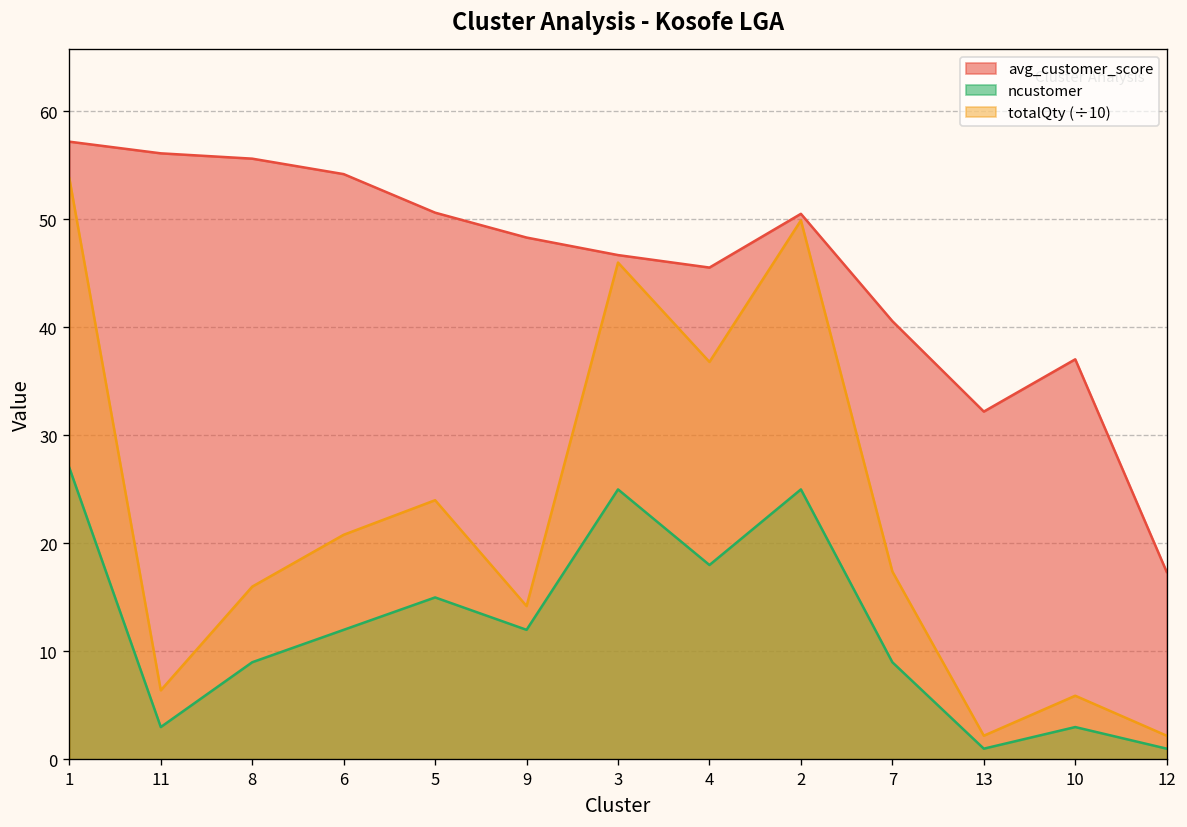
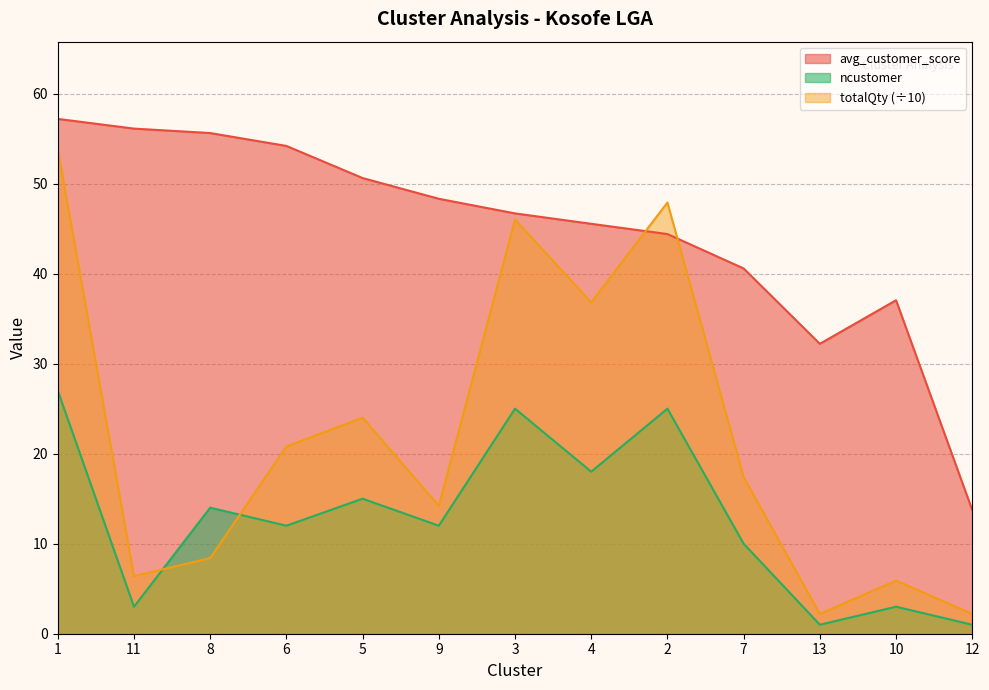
  {
    "avg_customer_score": {
      "1": 57,
      "11": 56,
      "8": 56,
      "6": 54,
      "5": 51,
      "9": 48,
      "3": 47,
      "4": 46,
-     "2": 51,
+     "2": 44,
      "7": 41,
      "13": 32,
      "10": 37,
-     "12": 17
+     "12": 14
    },
    "ncustomer": {
      "1": 27,
      "11": 3,
-     "8": 9,
+     "8": 14,
      "6": 12,
      "5": 15,
      "9": 12,
      "3": 25,
      "4": 18,
      "2": 25,
-     "7": 9,
+     "7": 10,
      "13": 1,
      "10": 3,
      "12": 1
    },
    "totalQty (÷10)": {
      "1": 54,
      "11": 6,
-     "8": 16,
+     "8": 8,
      "6": 21,
      "5": 24,
      "9": 14,
      "3": 46,
      "4": 37,
-     "2": 50,
+     "2": 48,
      "7": 17,
      "13": 2,
      "10": 6,
      "12": 2
    }
  }
